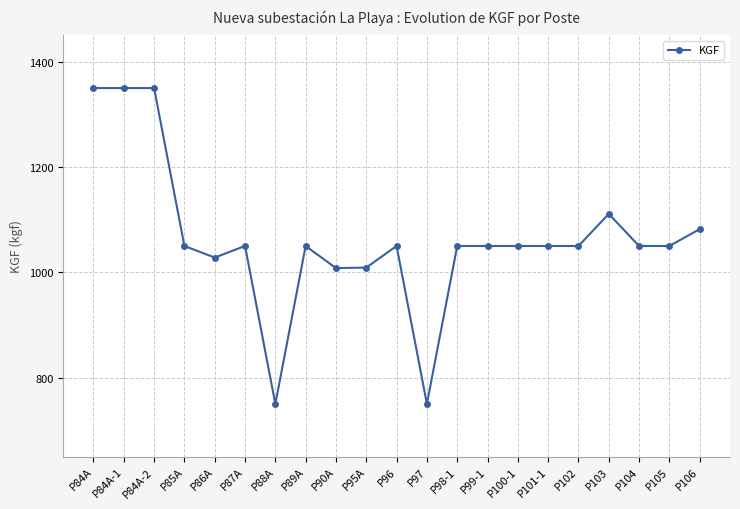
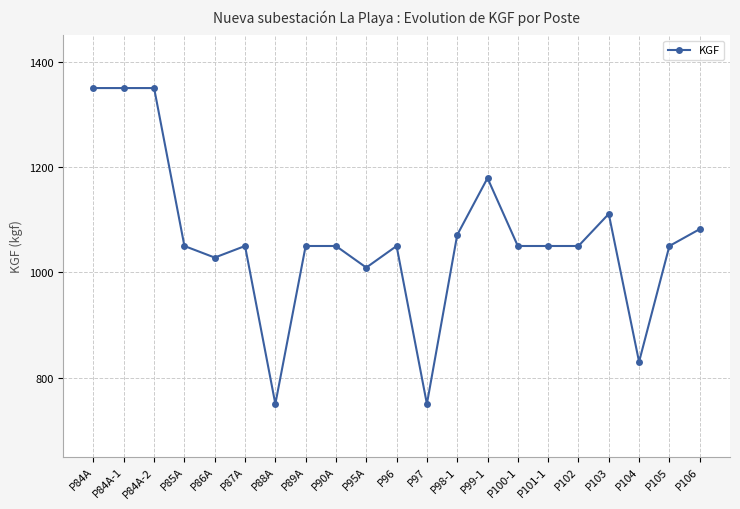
  {
    "P84A": 1350,
    "P84A-1": 1350,
    "P84A-2": 1350,
    "P85A": 1050,
    "P86A": 1030,
    "P87A": 1050,
    "P88A": 750,
    "P89A": 1050,
-   "P90A": 1010,
+   "P90A": 1050,
    "P95A": 1010,
    "P96": 1050,
    "P97": 750,
-   "P98-1": 1050,
-   "P99-1": 1050,
+   "P98-1": 1070,
+   "P99-1": 1180,
    "P100-1": 1050,
    "P101-1": 1050,
    "P102": 1050,
    "P103": 1110,
-   "P104": 1050,
+   "P104": 830,
    "P105": 1050,
    "P106": 1080
  }
